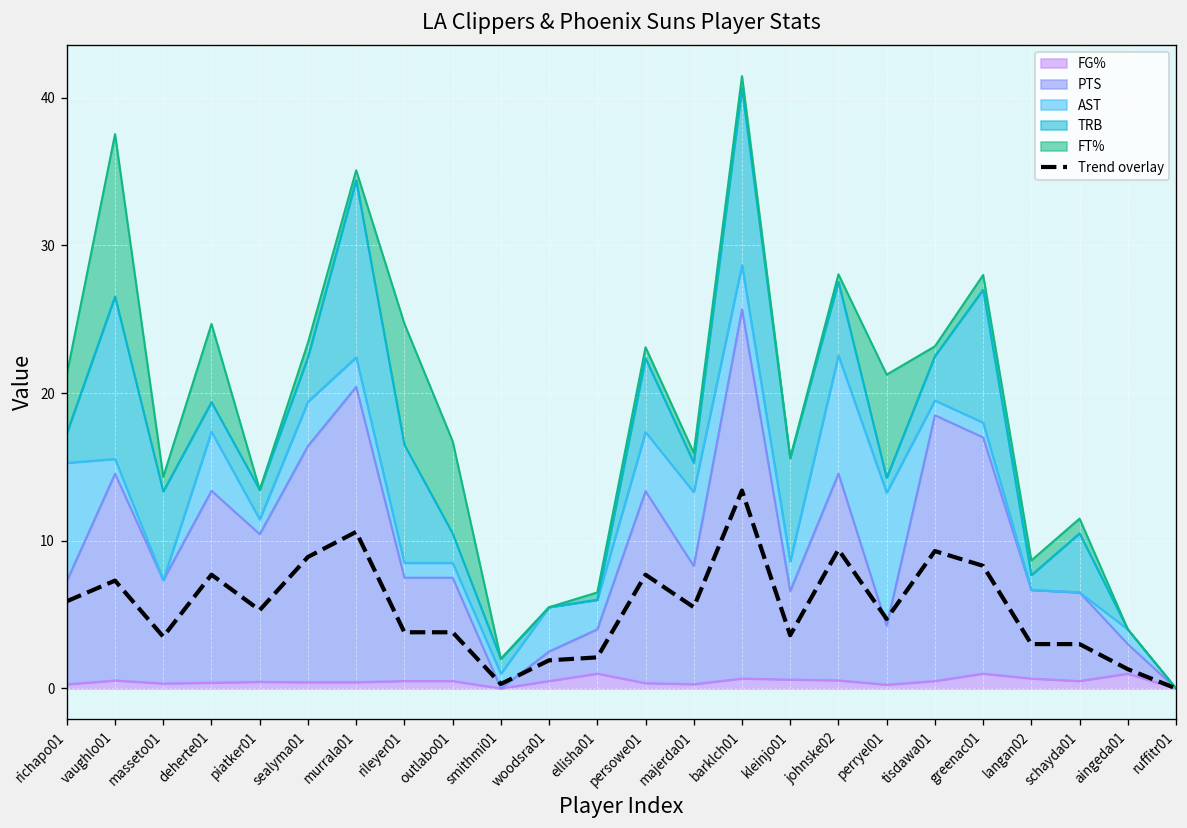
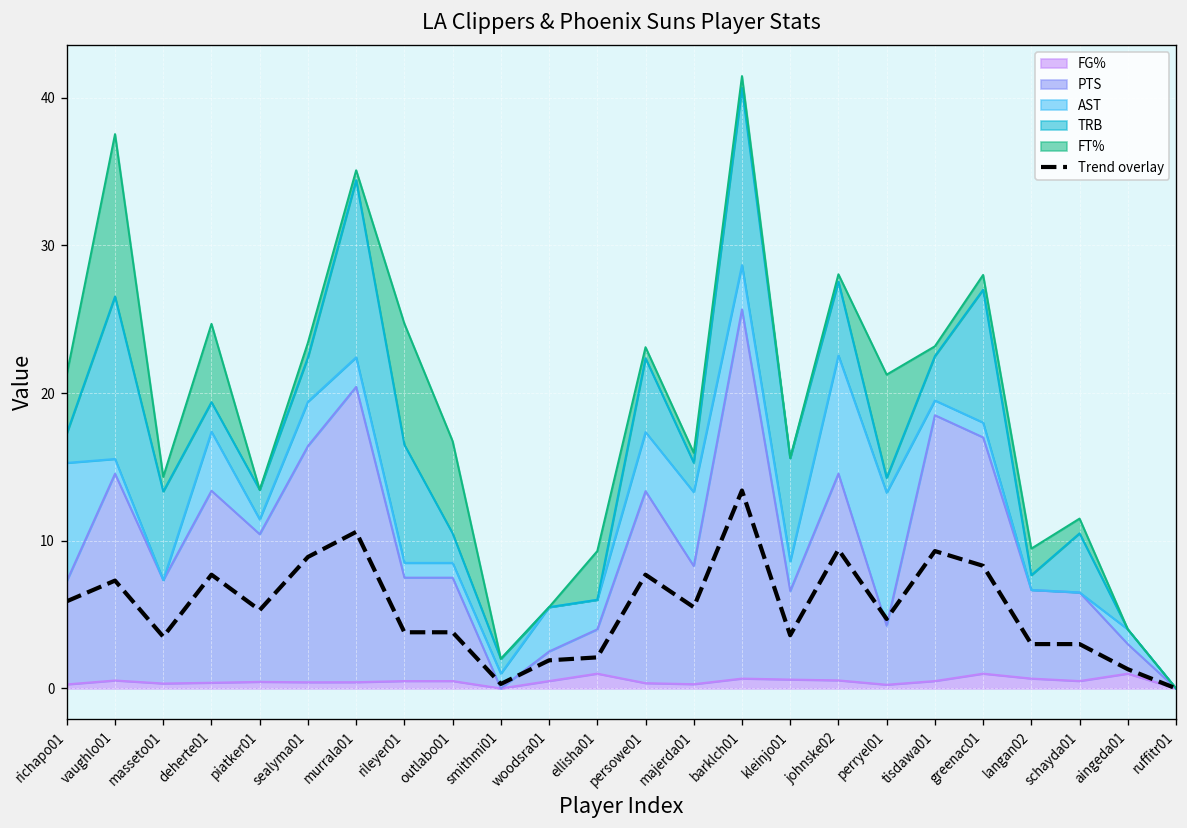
  {
    "FT%": {
      "richapo01": 4.0,
      "vaughlo01": 11.0,
      "masseto01": 1.0,
      "deherte01": 5.3,
      "sealyma01": 1.0,
      "murrala01": 0.7,
      "rileyer01": 8.2,
      "outlabo01": 6.2,
-     "ellisha01": 0.5,
+     "ellisha01": 3.3,
      "persowe01": 0.8,
      "majerda01": 0.7,
      "barklch01": 0.8,
      "johnske02": 0.5,
      "perryel01": 7.0,
      "tisdawa01": 0.7,
      "greenac01": 1.0,
-     "langan02": 1.0,
+     "langan02": 1.8,
      "schayda01": 1.0
    },
    "Trend overlay": {
      "richapo01": 5.9,
      "vaughlo01": 7.3,
      "masseto01": 3.5,
      "deherte01": 7.7,
      "piatker01": 5.3,
      "sealyma01": 8.9,
      "murrala01": 10.6,
      "rileyer01": 3.8,
      "outlabo01": 3.8,
      "smithmi01": 0.3,
      "woodsra01": 1.9,
      "ellisha01": 2.1,
      "persowe01": 7.7,
      "majerda01": 5.5,
      "barklch01": 13.4,
      "kleinjo01": 3.6,
      "johnske02": 9.4,
      "perryel01": 4.7,
      "tisdawa01": 9.3,
      "greenac01": 8.3,
      "langan02": 3.0,
      "schayda01": 3.0,
      "aingeda01": 1.3
    }
  }
